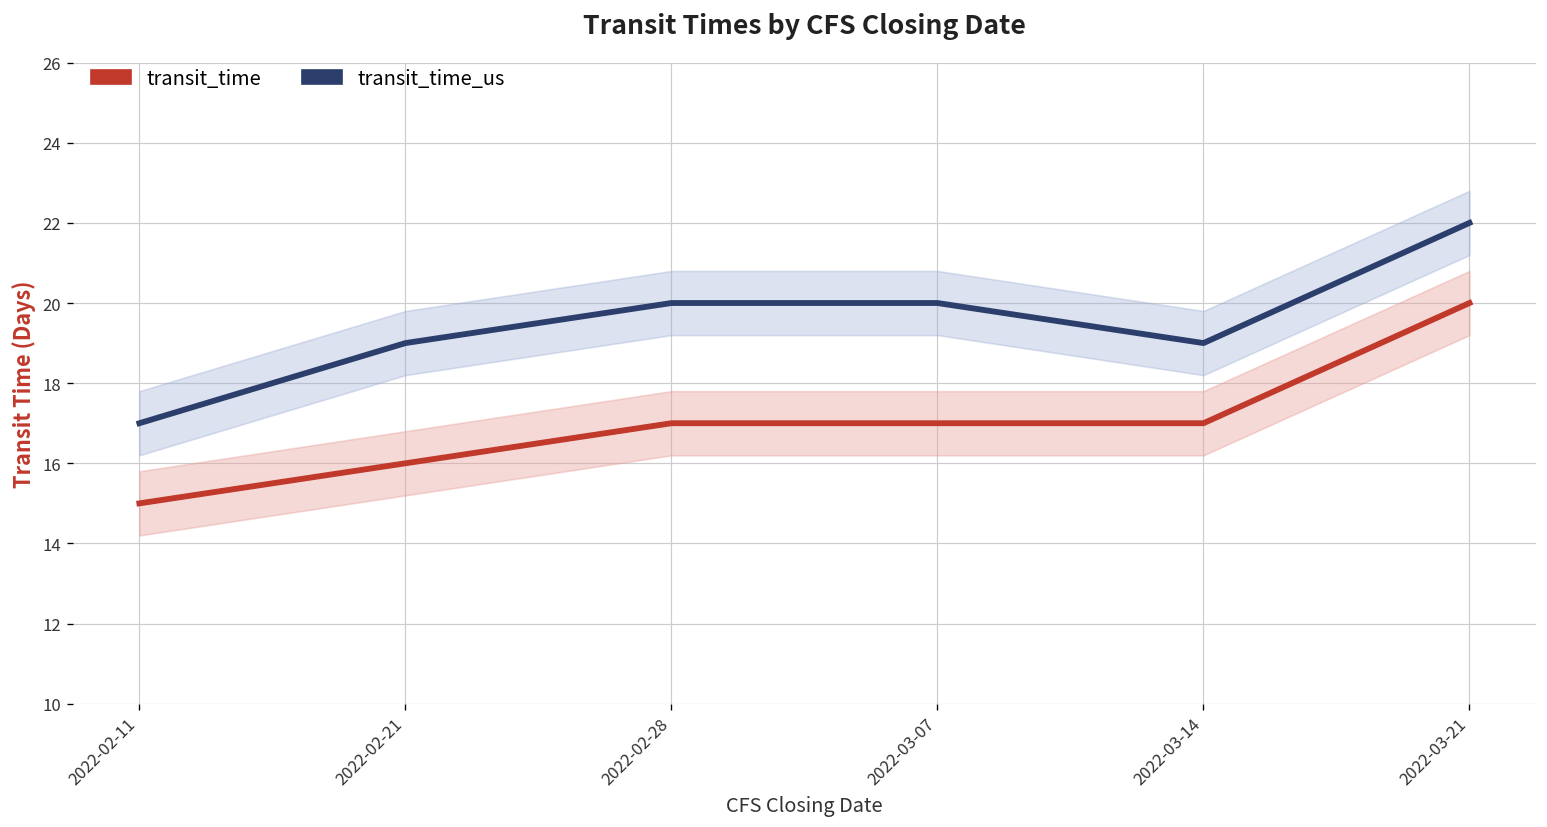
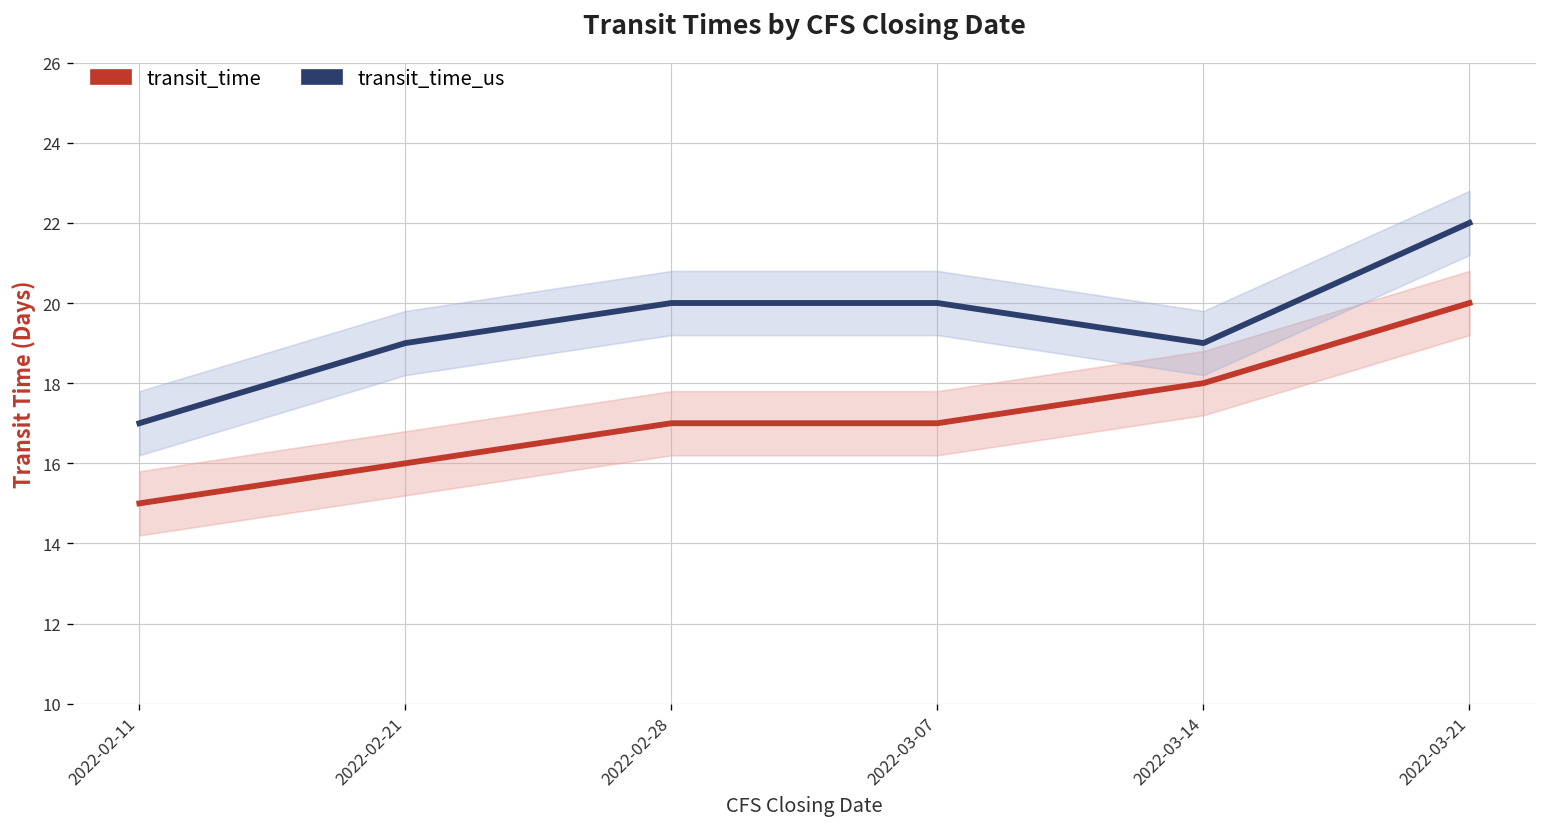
  {
    "transit_time": {
      "2022-02-11": 15,
      "2022-02-21": 16,
      "2022-02-28": 17,
      "2022-03-07": 17,
-     "2022-03-14": 17,
+     "2022-03-14": 18,
      "2022-03-21": 20
    },
    "transit_time_us": {
      "2022-02-11": 17,
      "2022-02-21": 19,
      "2022-02-28": 20,
      "2022-03-07": 20,
      "2022-03-14": 19,
      "2022-03-21": 22
    }
  }
